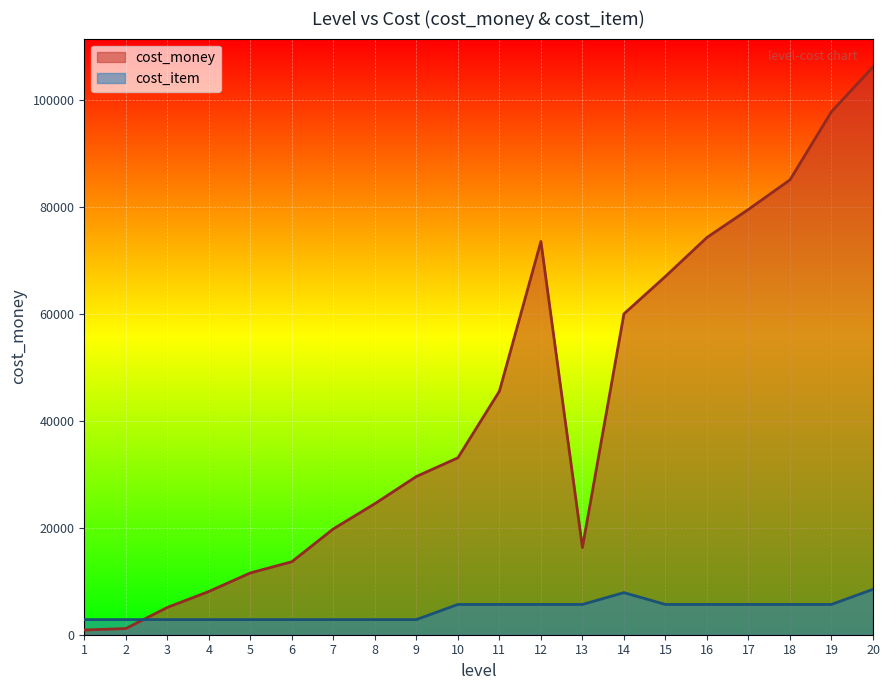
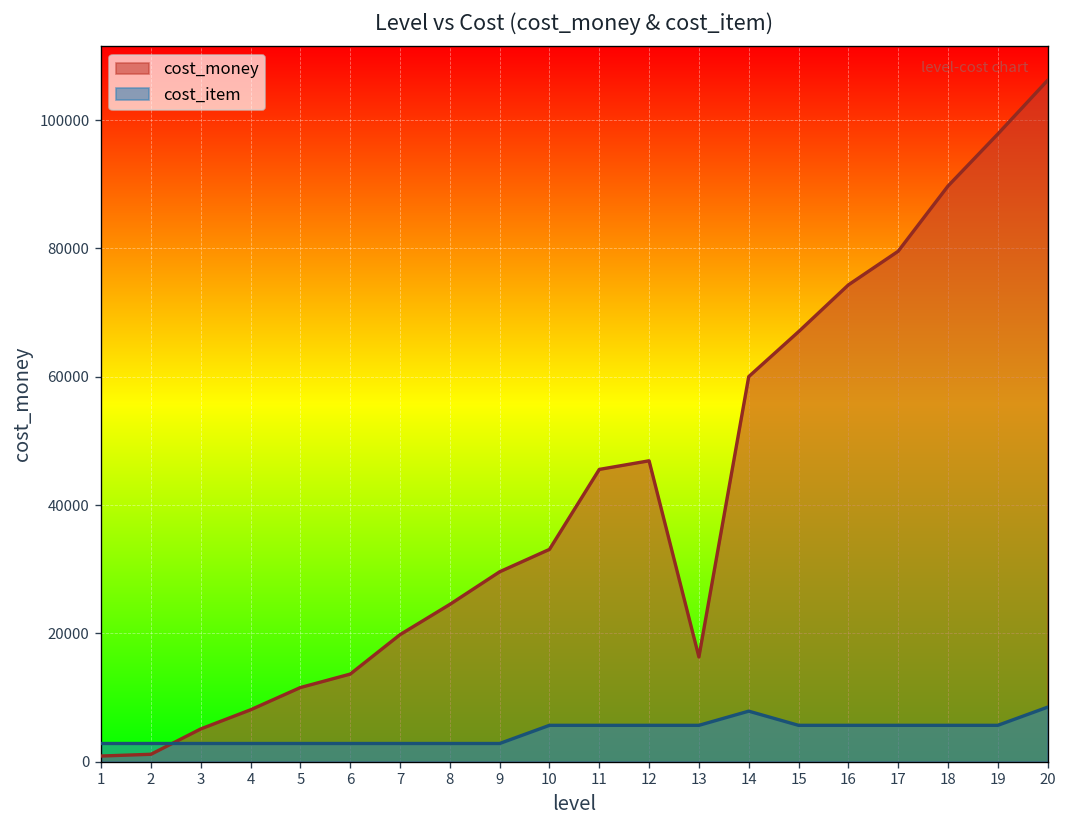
  {
    "cost_money": {
      "1": 1000,
      "2": 1000,
      "3": 5000,
      "4": 8000,
      "5": 12000,
      "6": 14000,
      "7": 20000,
      "8": 25000,
      "9": 30000,
      "10": 33000,
      "11": 46000,
-     "12": 74000,
+     "12": 47000,
      "13": 16000,
      "14": 60000,
      "15": 67000,
      "16": 74000,
      "17": 80000,
-     "18": 85000,
+     "18": 90000,
      "19": 98000,
      "20": 106000
    },
    "cost_item": {
      "1": 3000,
      "2": 3000,
      "3": 3000,
      "4": 3000,
      "5": 3000,
      "6": 3000,
      "7": 3000,
      "8": 3000,
      "9": 3000,
      "10": 6000,
      "11": 6000,
      "12": 6000,
      "13": 6000,
      "14": 8000,
      "15": 6000,
      "16": 6000,
      "17": 6000,
      "18": 6000,
      "19": 6000,
      "20": 8000
    }
  }
